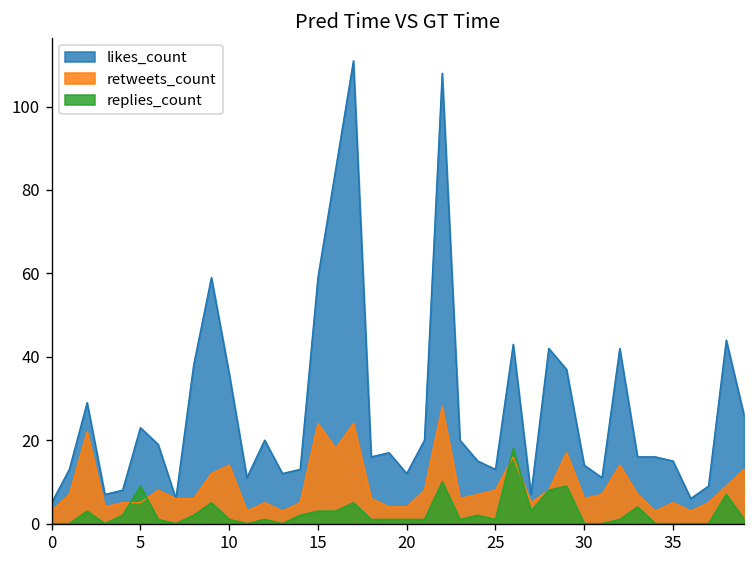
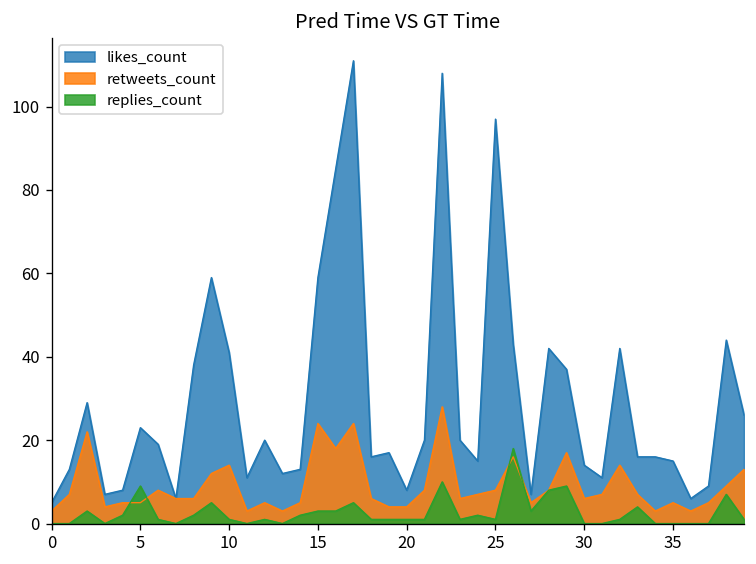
  {
    "likes_count": {
      "0": 5,
      "5": 23,
-     "10": 36,
+     "10": 41,
      "15": 59,
-     "20": 12,
-     "25": 13,
+     "20": 8,
+     "25": 97,
      "30": 14,
      "35": 15
    },
    "retweets_count": {
      "0": 3,
      "5": 5,
      "10": 14,
      "15": 24,
      "20": 4,
      "25": 8,
      "30": 6,
      "35": 5
    },
    "replies_count": {
      "0": 0,
      "5": 9,
      "10": 1,
      "15": 3,
      "20": 1,
      "25": 1,
      "30": 0,
      "35": 0
    }
  }
